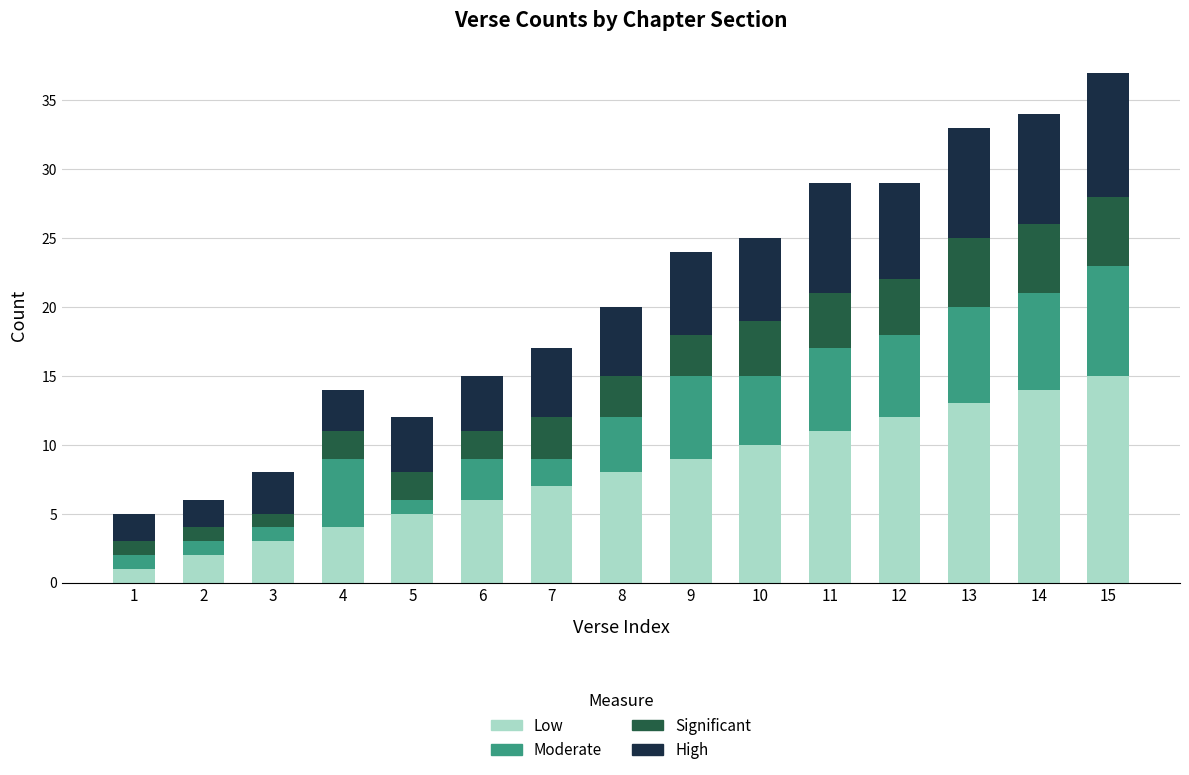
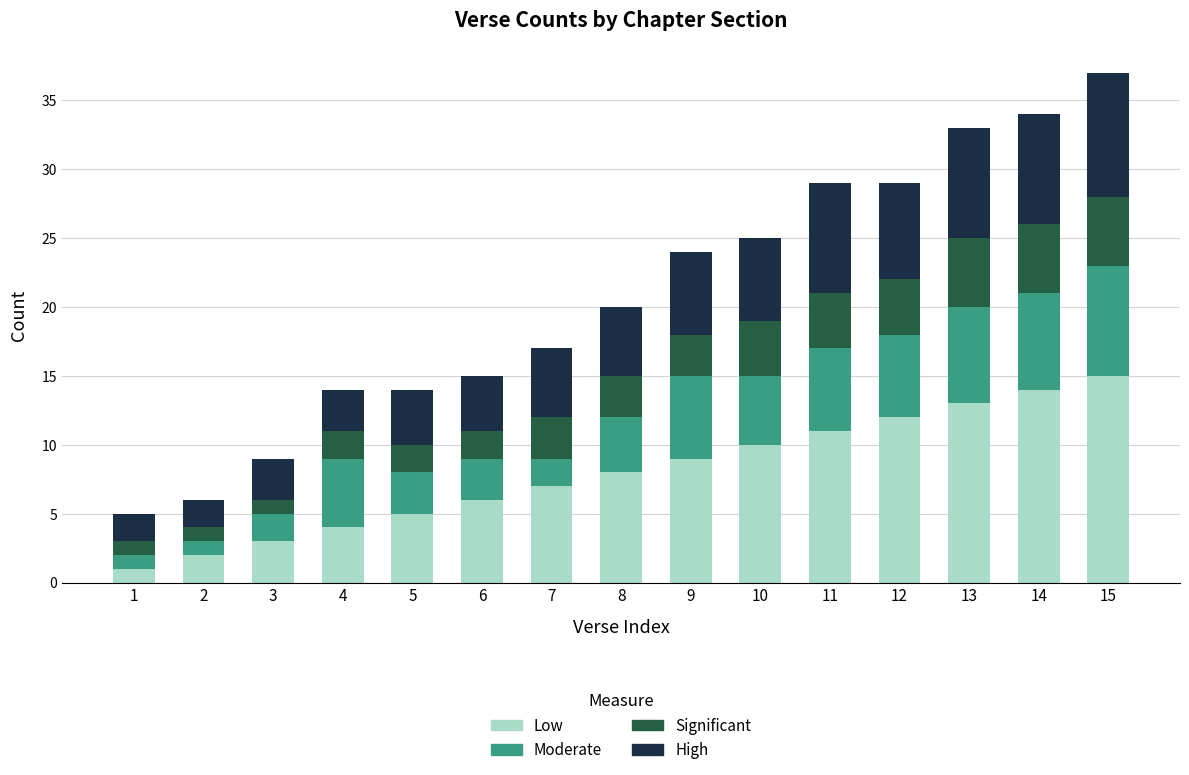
  {
    "Low": {
      "1": 1,
      "2": 2,
      "3": 3,
      "4": 4,
      "5": 5,
      "6": 6,
      "7": 7,
      "8": 8,
      "9": 9,
      "10": 10,
      "11": 11,
      "12": 12,
      "13": 13,
      "14": 14,
      "15": 15
    },
    "Moderate": {
      "1": 1,
      "2": 1,
-     "3": 1,
+     "3": 2,
      "4": 5,
-     "5": 1,
+     "5": 3,
      "6": 3,
      "7": 2,
      "8": 4,
      "9": 6,
      "10": 5,
      "11": 6,
      "12": 6,
      "13": 7,
      "14": 7,
      "15": 8
    }
  }
